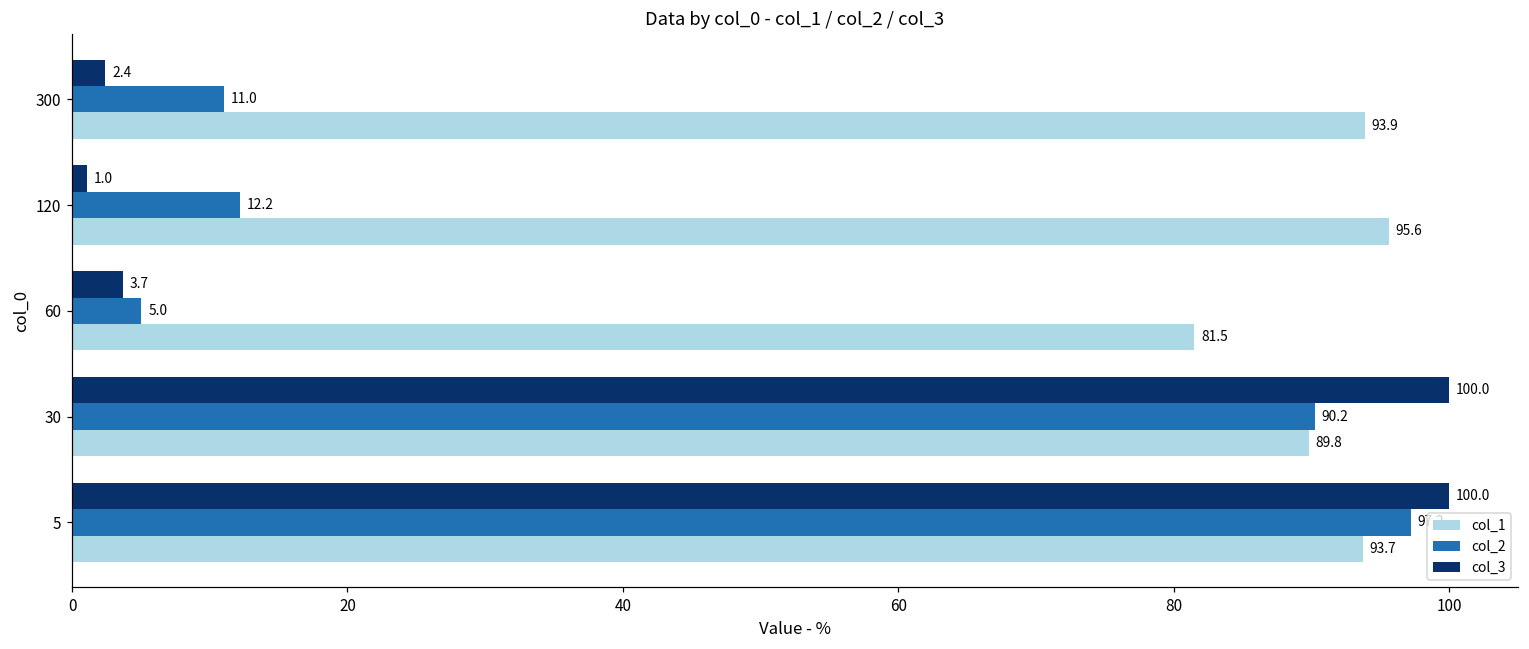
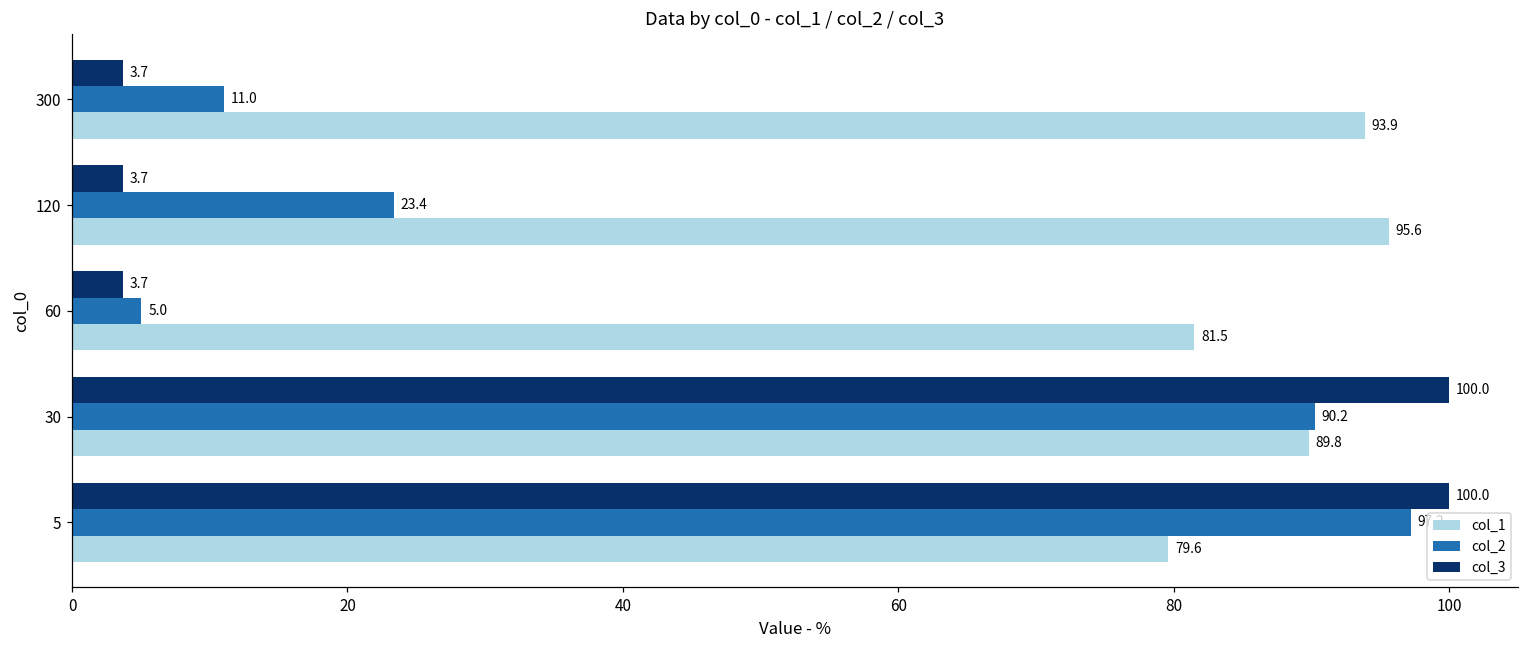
  {
    "col_1": {
      "300": 93.9,
      "120": 95.6,
      "60": 81.5,
      "30": 89.8,
-     "5": 93.7
+     "5": 79.6
    },
    "col_2": {
      "300": 11.0,
-     "120": 12.2,
+     "120": 23.4,
      "60": 5.0,
      "30": 90.2
    },
    "col_3": {
-     "300": 2.4,
-     "120": 1.0,
+     "300": 3.7,
+     "120": 3.7,
      "60": 3.7,
      "30": 100.0,
      "5": 100.0
    }
  }
